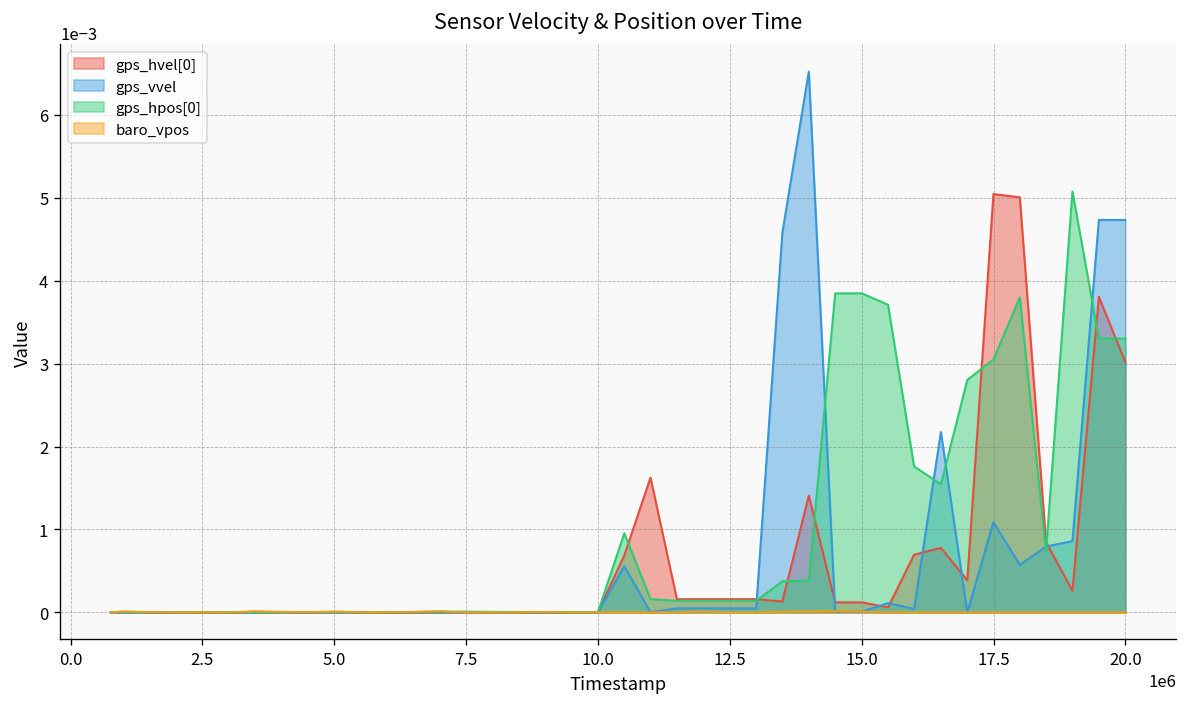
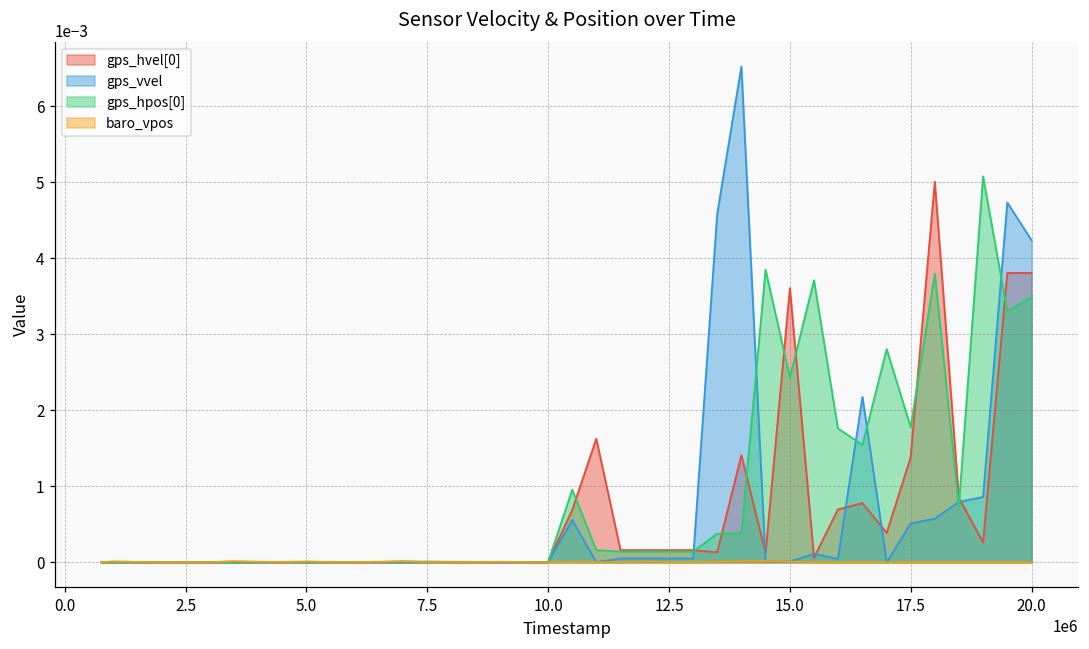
  {
    "gps_hvel[0]": {
-     "15.0": 0.0001,
-     "17.5": 0.0050,
-     "20.0": 0.0030
+     "15.0": 0.0036,
+     "17.5": 0.0014,
+     "20.0": 0.0038
    },
    "gps_vvel": {
      "12.5": 0.0000,
-     "17.5": 0.0011,
-     "20.0": 0.0047
+     "17.5": 0.0005,
+     "20.0": 0.0042
    },
    "gps_hpos[0]": {
-     "15.0": 0.0038,
-     "17.5": 0.0030,
-     "20.0": 0.0033
+     "15.0": 0.0024,
+     "17.5": 0.0018,
+     "20.0": 0.0035
    },
    "baro_vpos": {
      "12.5": 0.0000,
      "17.5": 0.0000,
      "20.0": 0.0000
    }
  }
